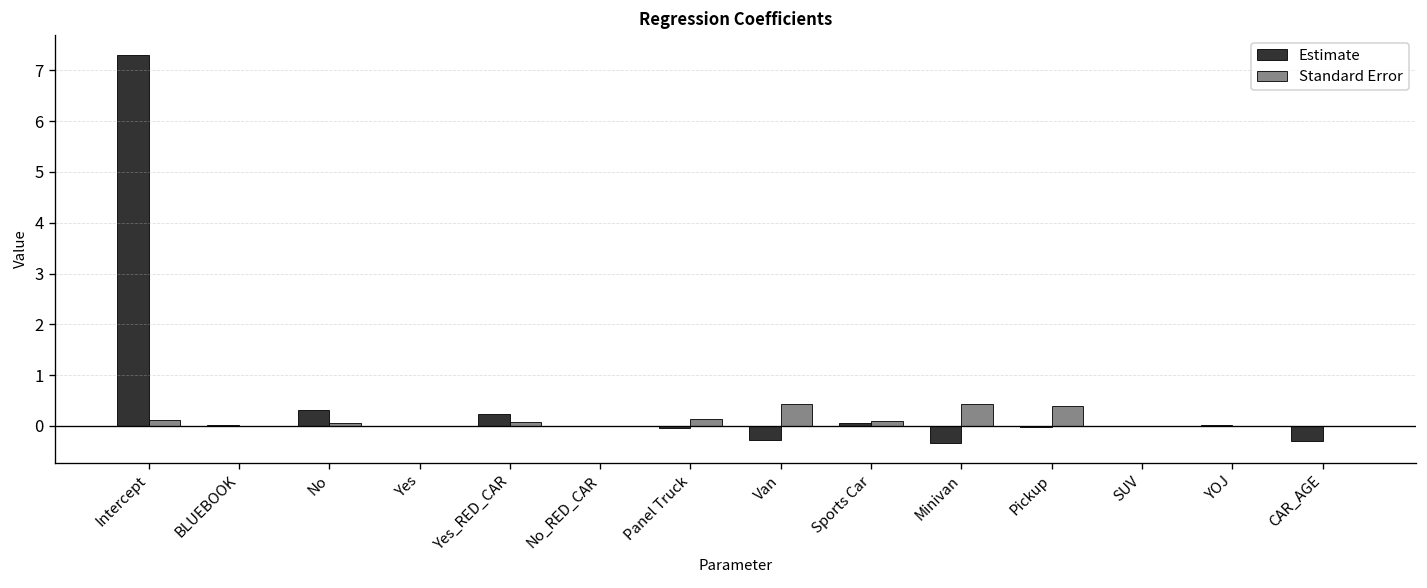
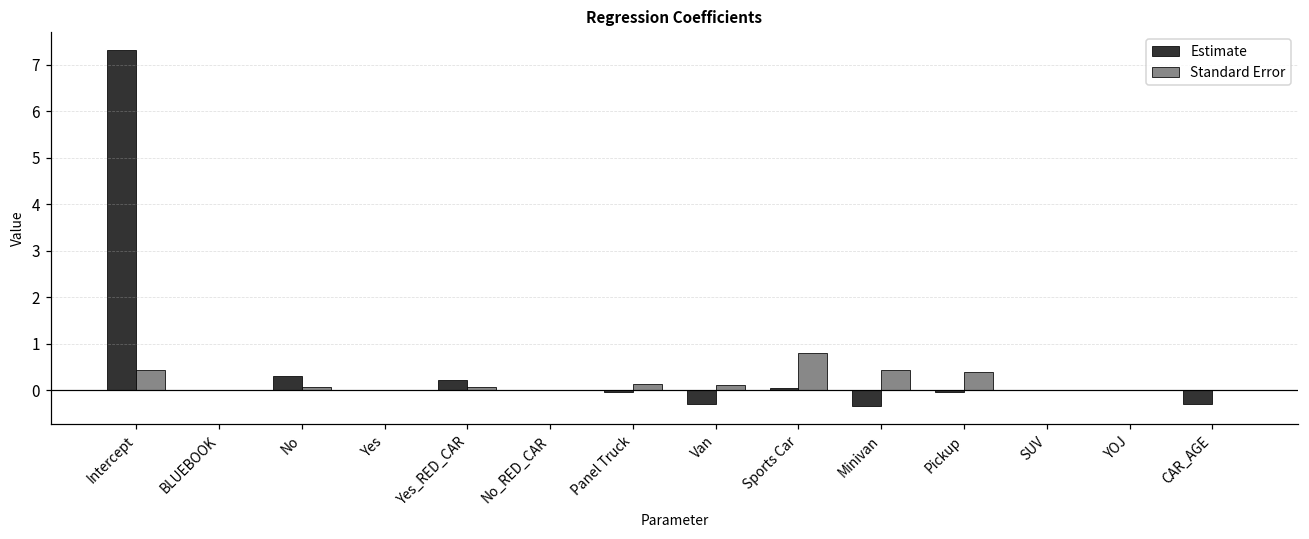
  {
    "Estimate": {
      "Intercept": 7.3,
      "No": 0.3,
      "Yes": 0.0,
      "Yes_RED_CAR": 0.2,
      "No_RED_CAR": 0.0,
      "Van": -0.3,
      "Minivan": -0.3,
      "SUV": 0.0,
      "CAR_AGE": -0.3
    },
    "Standard Error": {
-     "Intercept": 0.1,
+     "Intercept": 0.4,
      "No": 0.1,
      "Yes": 0.0,
      "Yes_RED_CAR": 0.1,
      "No_RED_CAR": 0.0,
      "Panel Truck": 0.1,
-     "Van": 0.4,
-     "Sports Car": 0.1,
+     "Van": 0.1,
+     "Sports Car": 0.8,
      "Minivan": 0.4,
      "Pickup": 0.4,
      "SUV": 0.0
    }
  }
